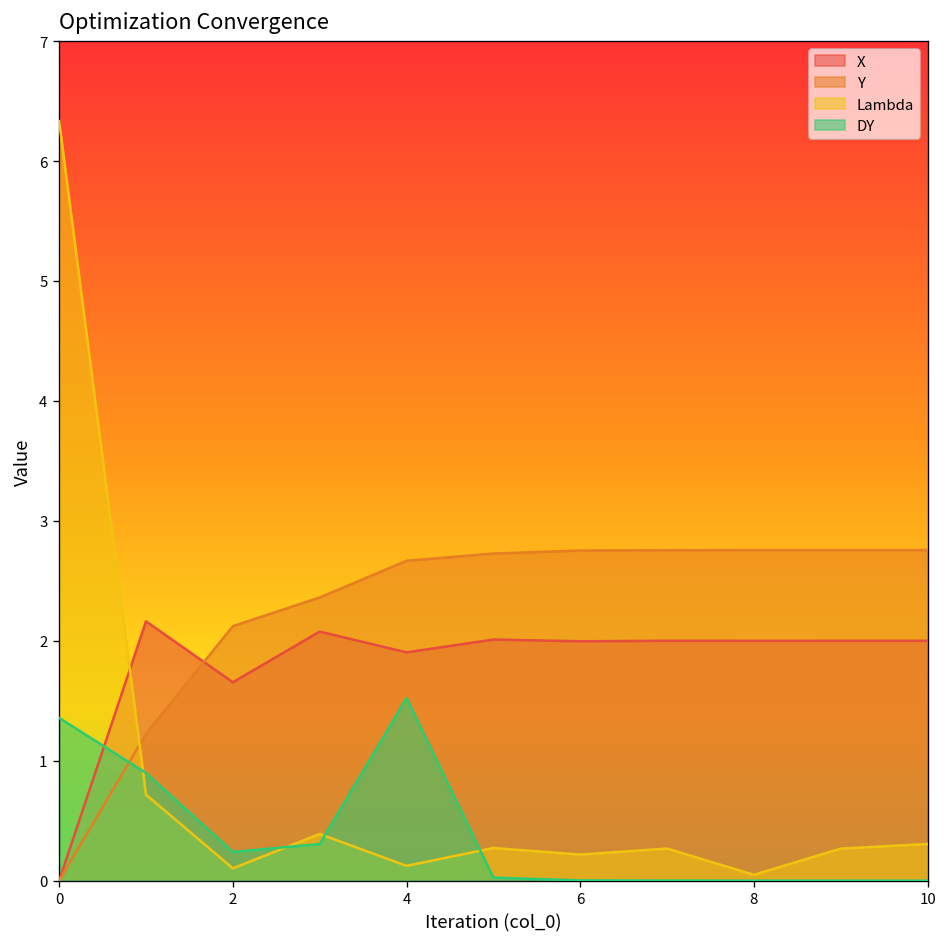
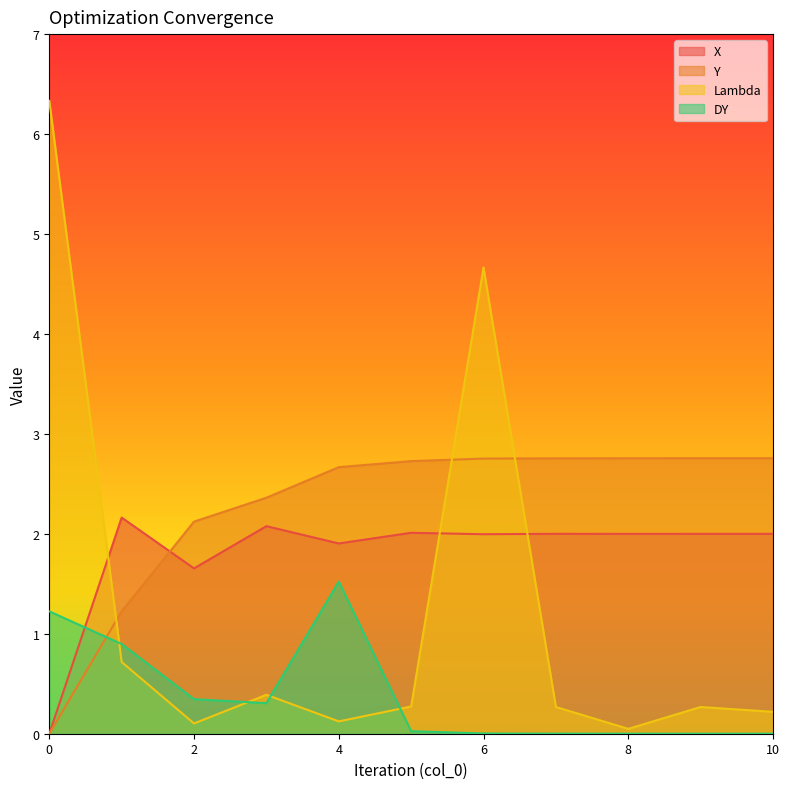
  {
    "Lambda": {
      "0": 6.3,
      "2": 0.1,
      "4": 0.1,
-     "6": 0.2,
+     "6": 4.7,
      "8": 0.0,
-     "10": 0.3
+     "10": 0.2
    },
    "DY": {
-     "0": 1.4,
-     "2": 0.2,
+     "0": 1.2,
+     "2": 0.3,
      "4": 1.5,
      "6": 0.0,
      "8": 0.0,
      "10": 0.0
    }
  }
